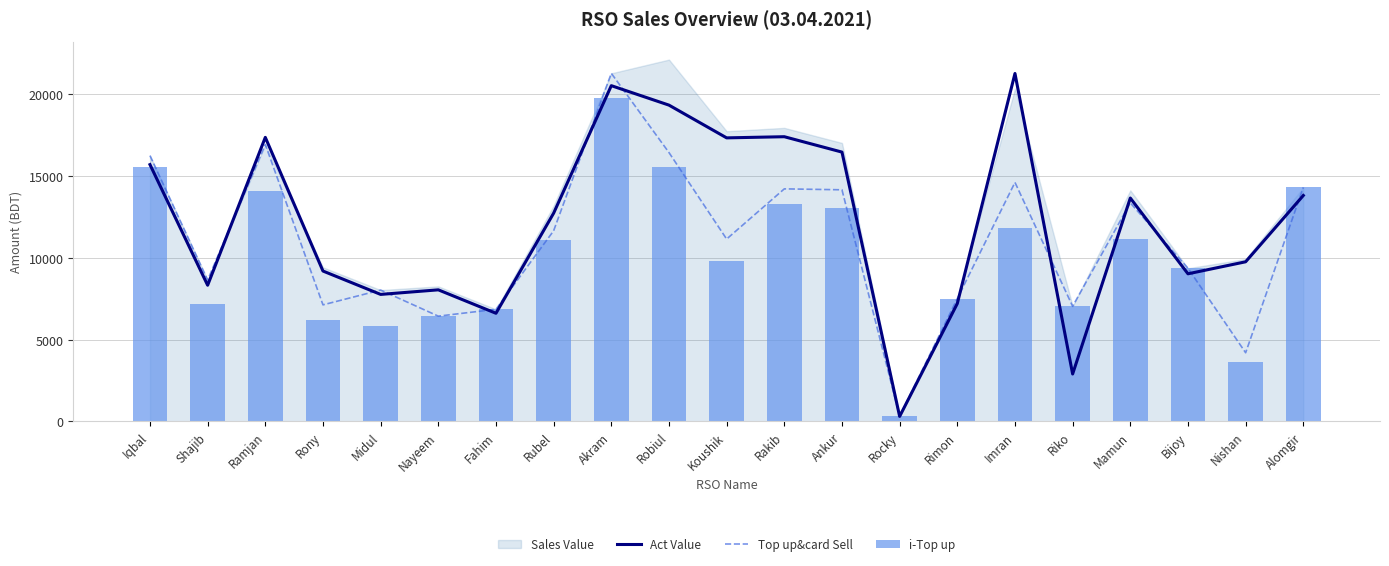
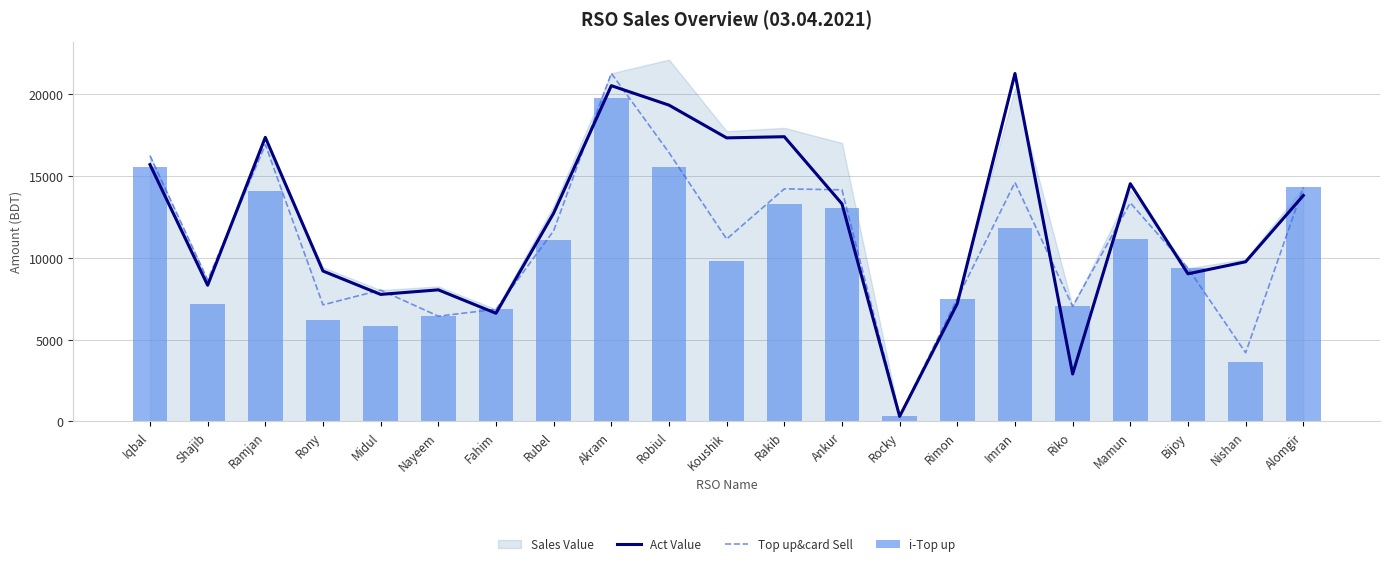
  {
    "Act Value": {
      "Iqbal": 15700,
      "Shajib": 8300,
      "Ramjan": 17400,
      "Rony": 9200,
      "Midul": 7800,
      "Nayeem": 8000,
      "Fahim": 6600,
      "Rubel": 12700,
      "Akram": 20500,
      "Robiul": 19300,
      "Koushik": 17300,
      "Rakib": 17400,
-     "Ankur": 16500,
+     "Ankur": 13300,
      "Rimon": 7200,
      "Imran": 21300,
      "Riko": 2900,
-     "Mamun": 13700,
+     "Mamun": 14500,
      "Bijoy": 9000,
      "Nishan": 9800,
      "Alomgir": 13800
    }
  }
